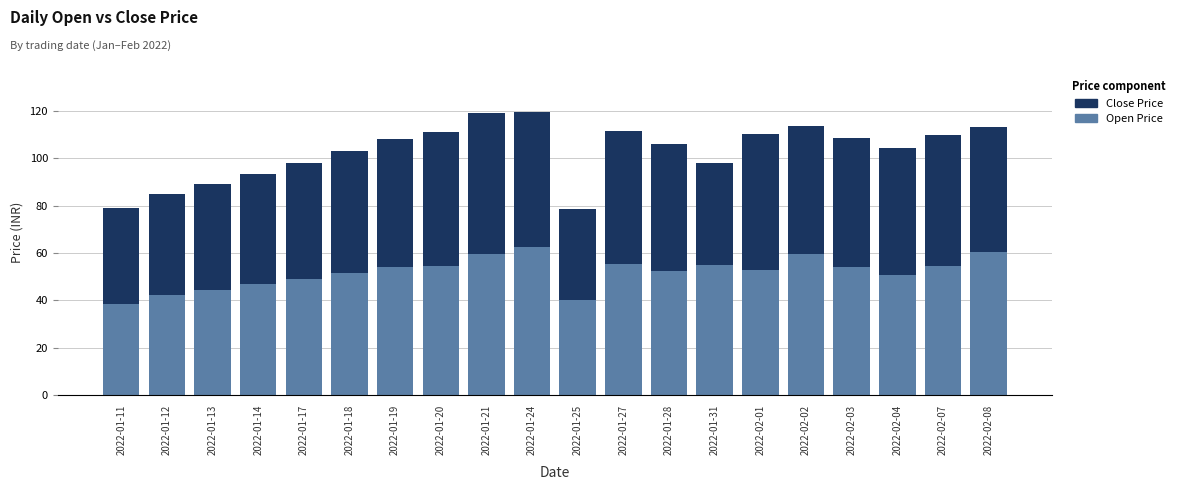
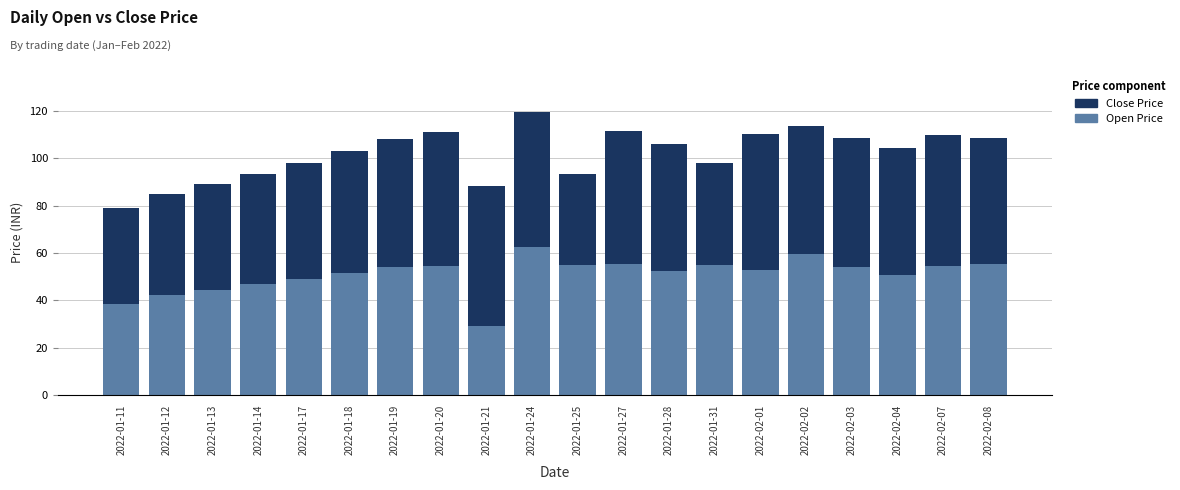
  {
    "Open Price": {
      "2022-01-11": 39,
      "2022-01-12": 42,
      "2022-01-13": 45,
      "2022-01-14": 47,
      "2022-01-17": 49,
      "2022-01-18": 51,
      "2022-01-19": 54,
      "2022-01-20": 55,
-     "2022-01-21": 60,
+     "2022-01-21": 29,
      "2022-01-24": 62,
-     "2022-01-25": 40,
+     "2022-01-25": 55,
      "2022-01-27": 56,
      "2022-01-28": 52,
      "2022-01-31": 55,
      "2022-02-01": 53,
      "2022-02-02": 60,
      "2022-02-03": 54,
      "2022-02-04": 51,
      "2022-02-07": 55,
-     "2022-02-08": 60
+     "2022-02-08": 56
    },
    "Close Price": {
      "2022-01-11": 40,
      "2022-01-12": 42,
      "2022-01-13": 45,
      "2022-01-14": 47,
      "2022-01-17": 49,
      "2022-01-18": 51,
      "2022-01-19": 54,
      "2022-01-20": 57,
      "2022-01-21": 60,
      "2022-01-24": 57,
      "2022-01-25": 39,
      "2022-01-27": 56,
      "2022-01-28": 54,
      "2022-01-31": 43,
      "2022-02-01": 57,
      "2022-02-02": 54,
      "2022-02-03": 54,
      "2022-02-04": 54,
      "2022-02-07": 56,
      "2022-02-08": 53
    }
  }
